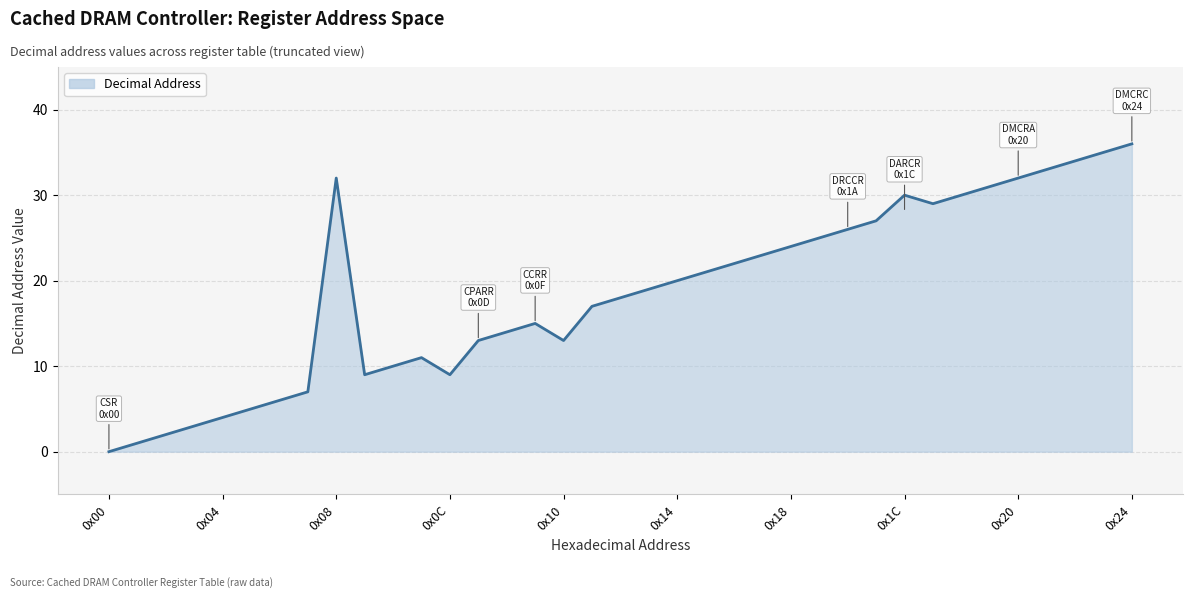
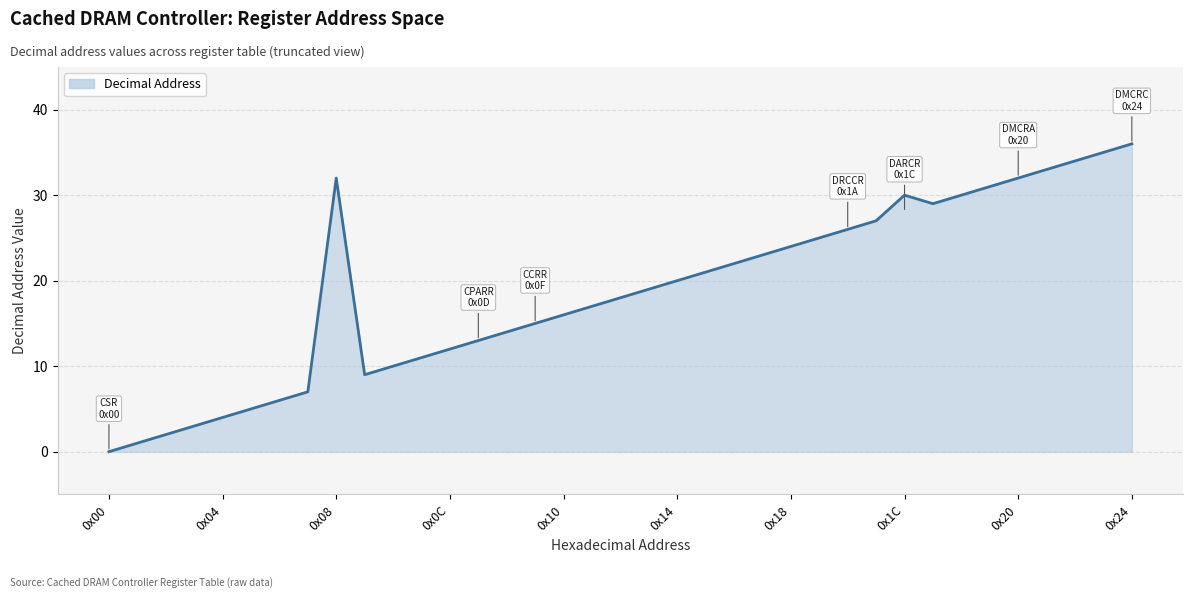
  {
    "0x04": 4,
    "0x08": 32,
-   "0x0C": 9,
-   "0x10": 13,
+   "0x0C": 12,
+   "0x10": 16,
    "0x14": 20,
    "0x18": 24
  }
